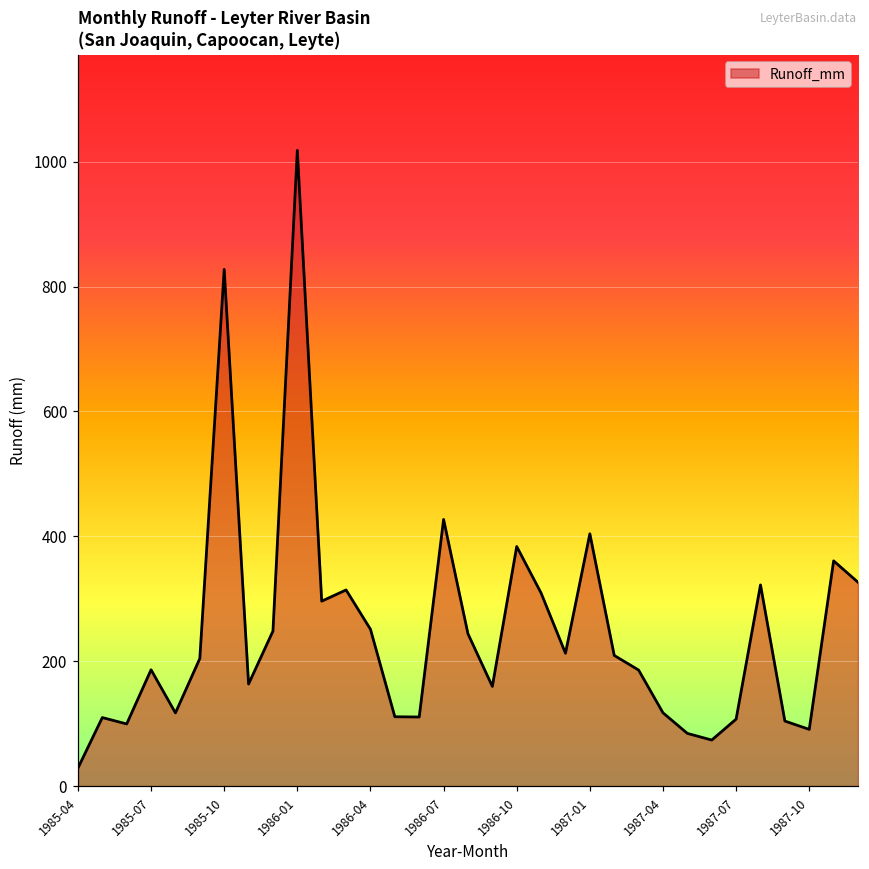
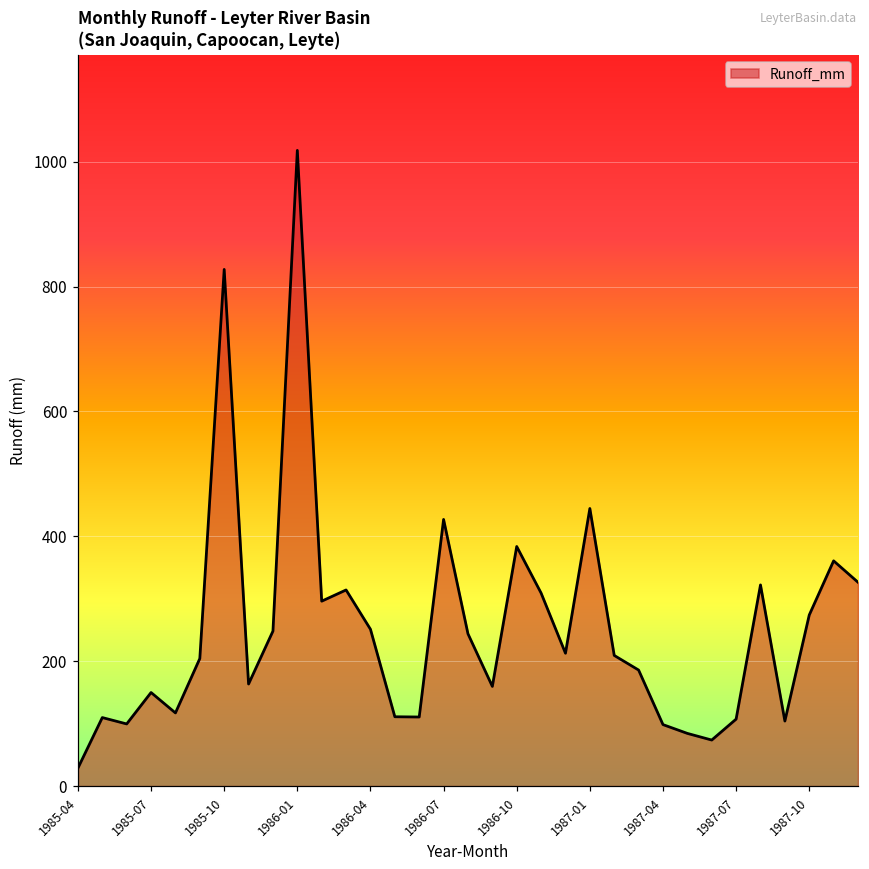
  {
    "1985-04": 30,
-   "1985-07": 190,
+   "1985-07": 150,
    "1985-10": 830,
    "1986-01": 1020,
    "1986-04": 250,
    "1986-07": 430,
    "1986-10": 380,
-   "1987-01": 400,
-   "1987-04": 120,
+   "1987-01": 440,
+   "1987-04": 100,
    "1987-07": 110,
-   "1987-10": 90
+   "1987-10": 270
  }
